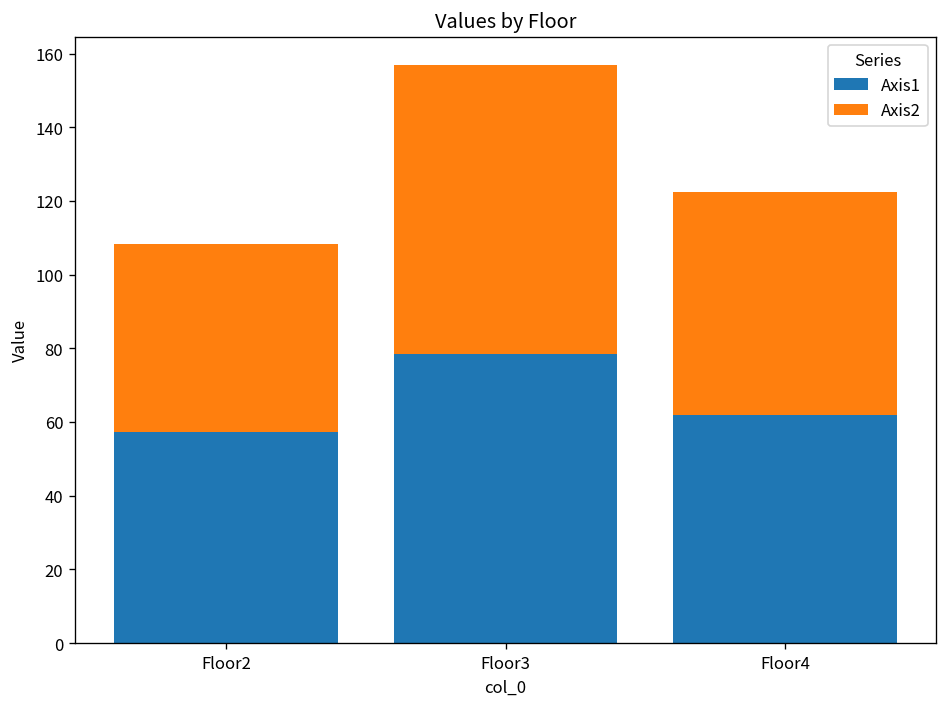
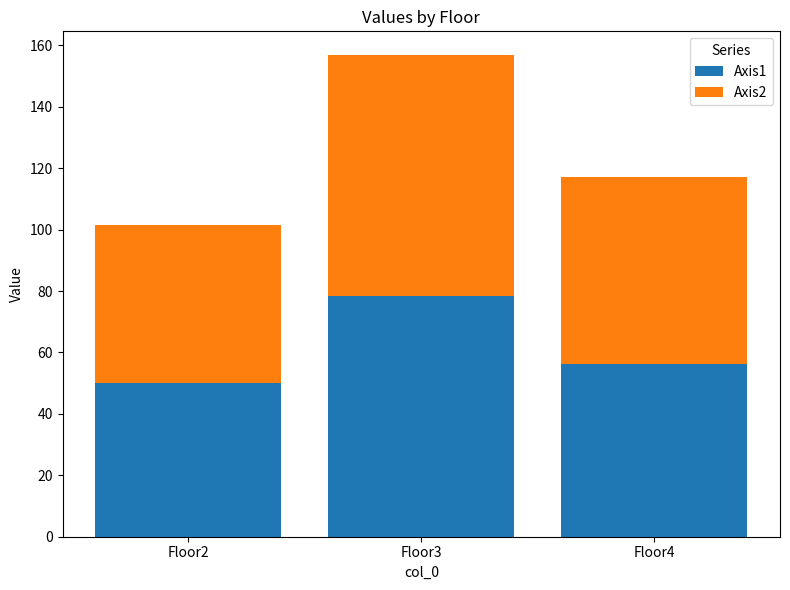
  {
    "Axis1": {
-     "Floor2": 57,
+     "Floor2": 50,
      "Floor3": 78,
-     "Floor4": 62
+     "Floor4": 56
    },
    "Axis2": {
      "Floor2": 51,
      "Floor3": 78,
      "Floor4": 61
    }
  }
